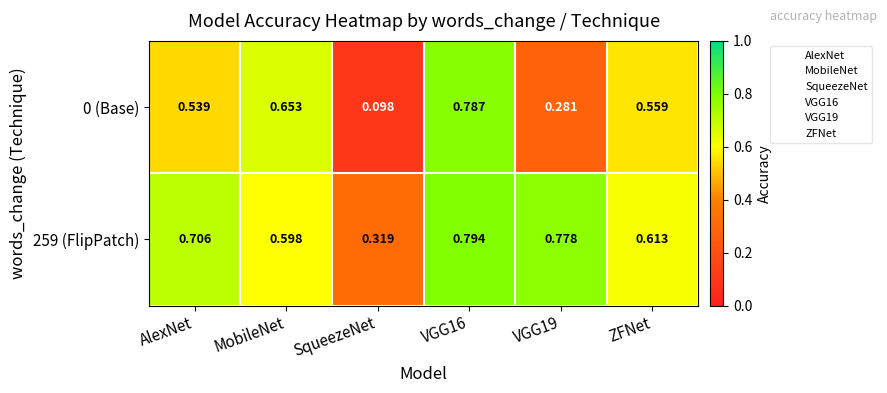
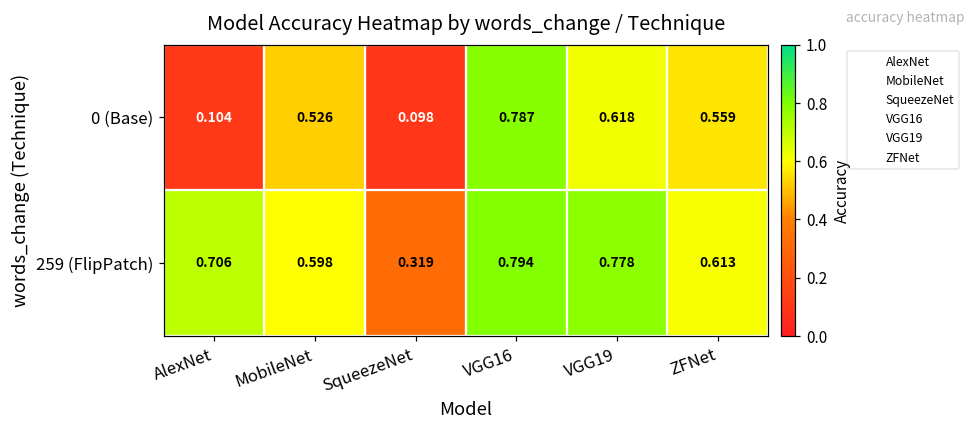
  {
    "0 (Base)": {
-     "AlexNet": 0.539,
-     "MobileNet": 0.653,
+     "AlexNet": 0.104,
+     "MobileNet": 0.526,
      "SqueezeNet": 0.098,
      "VGG16": 0.787,
-     "VGG19": 0.281,
+     "VGG19": 0.618,
      "ZFNet": 0.559
    },
    "259 (FlipPatch)": {
      "AlexNet": 0.706,
      "MobileNet": 0.598,
      "SqueezeNet": 0.319,
      "VGG16": 0.794,
      "VGG19": 0.778,
      "ZFNet": 0.613
    }
  }
